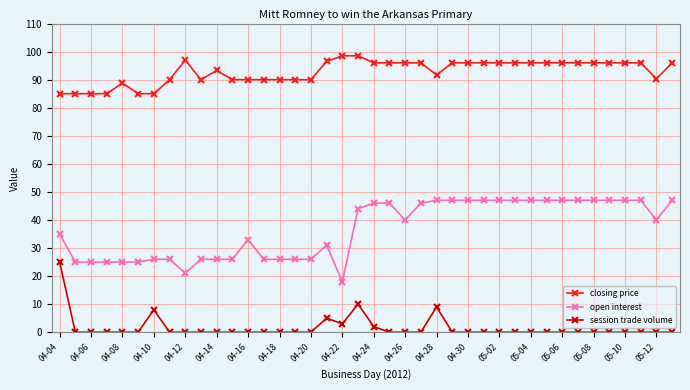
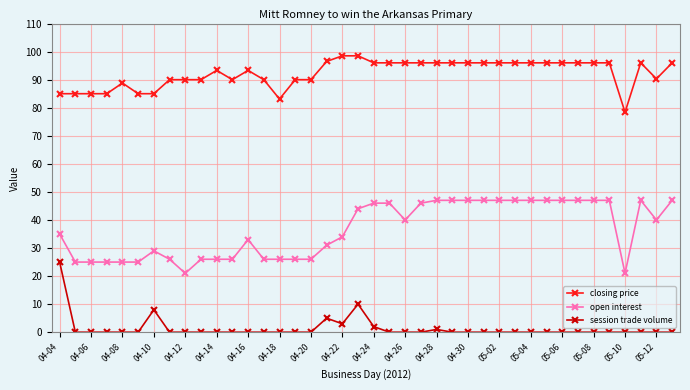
  {
    "closing price": {
      "04-04": 85,
      "04-06": 85,
      "04-08": 89,
      "04-10": 85,
-     "04-12": 97,
+     "04-12": 90,
      "04-14": 93,
-     "04-16": 90,
-     "04-18": 90,
+     "04-16": 93,
+     "04-18": 83,
      "04-20": 90,
      "04-22": 99,
      "04-24": 96,
      "04-26": 96,
-     "04-28": 92,
+     "04-28": 96,
      "04-30": 96,
      "05-02": 96,
      "05-04": 96,
      "05-06": 96,
      "05-08": 96,
-     "05-10": 96,
+     "05-10": 78,
      "05-12": 90
    },
    "open interest": {
      "04-04": 35,
      "04-06": 25,
      "04-08": 25,
-     "04-10": 26,
+     "04-10": 29,
      "04-12": 21,
      "04-14": 26,
      "04-16": 33,
      "04-18": 26,
      "04-20": 26,
-     "04-22": 18,
+     "04-22": 34,
      "04-24": 46,
      "04-26": 40,
      "04-28": 47,
      "04-30": 47,
      "05-02": 47,
      "05-04": 47,
      "05-06": 47,
      "05-08": 47,
-     "05-10": 47,
+     "05-10": 21,
      "05-12": 40
    },
    "session trade volume": {
      "04-04": 25,
      "04-06": 0,
      "04-08": 0,
      "04-10": 8,
      "04-12": 0,
      "04-14": 0,
      "04-16": 0,
      "04-18": 0,
      "04-20": 0,
      "04-22": 3,
      "04-24": 2,
      "04-26": 0,
-     "04-28": 9,
+     "04-28": 1,
      "04-30": 0,
      "05-02": 0,
      "05-04": 0,
      "05-06": 0,
      "05-08": 0,
      "05-10": 0,
      "05-12": 0
    }
  }
